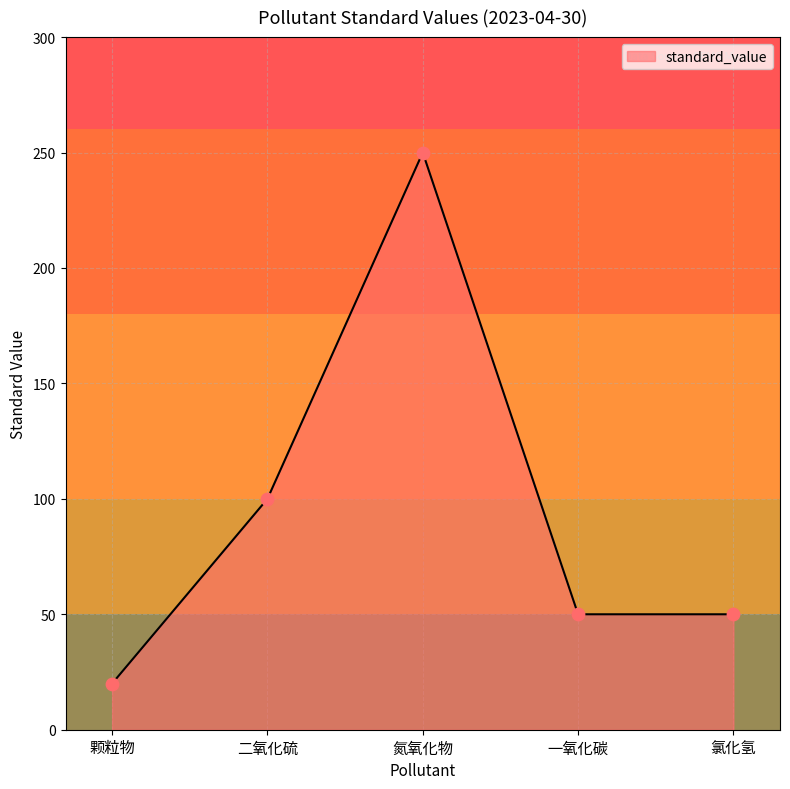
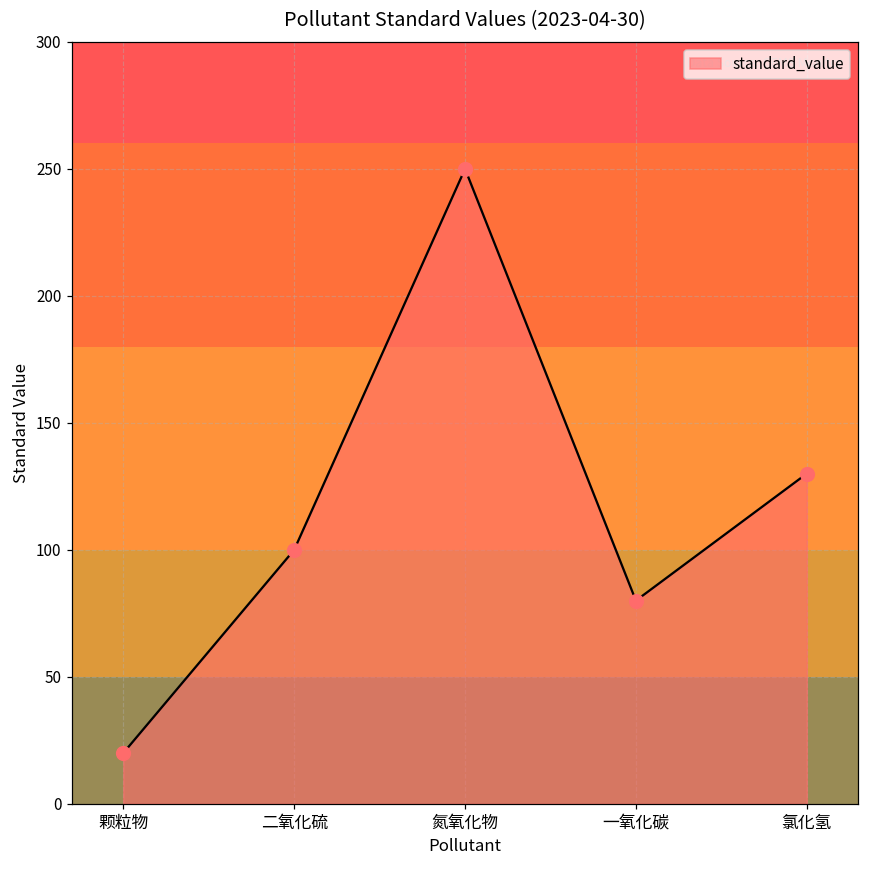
  {
    "颗粒物": 20,
    "二氧化硫": 100,
    "氮氧化物": 250,
-   "一氧化碳": 50,
-   "氯化氢": 50
+   "一氧化碳": 80,
+   "氯化氢": 130
  }
